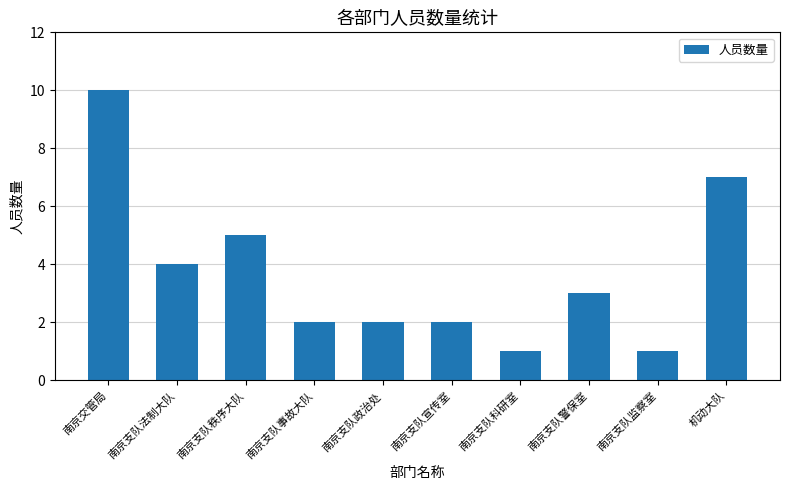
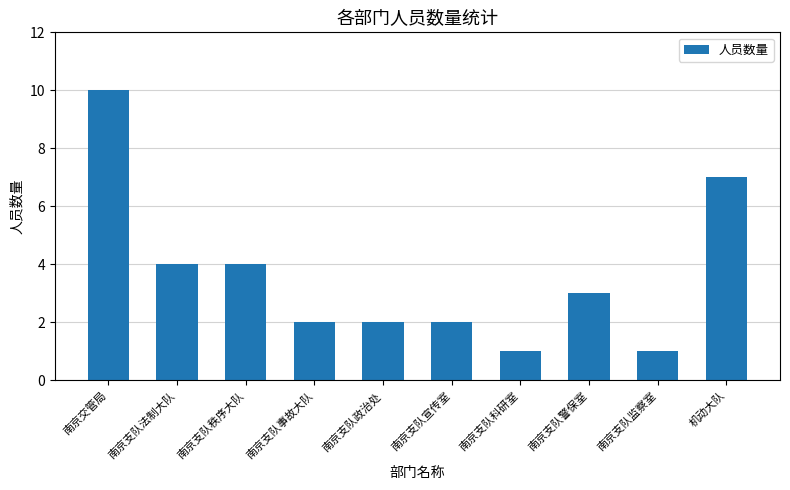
  {
    "南京交管局": 10,
    "南京支队法制大队": 4,
-   "南京支队秩序大队": 5,
+   "南京支队秩序大队": 4,
    "南京支队事故大队": 2,
    "南京支队政治处": 2,
    "南京支队宣传室": 2,
    "南京支队科研室": 1,
    "南京支队警保室": 3,
    "南京支队监察室": 1,
    "机动大队": 7
  }
